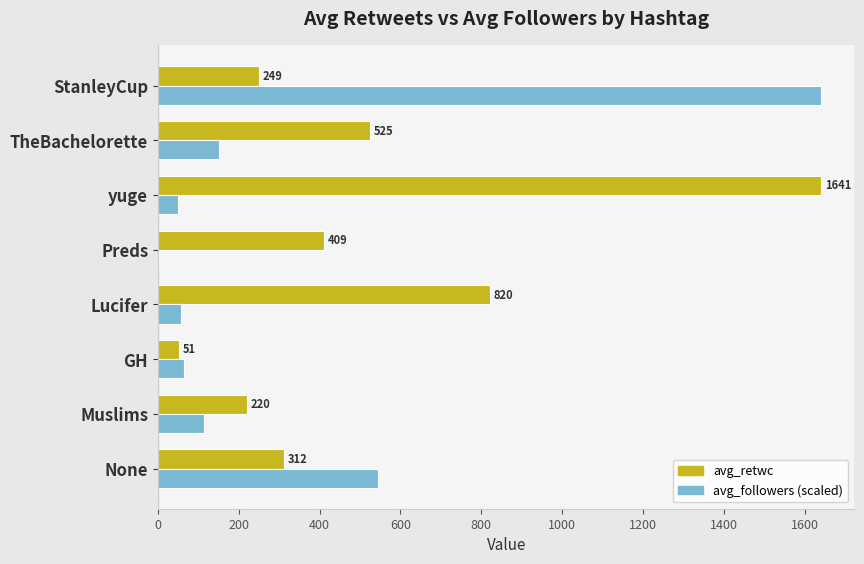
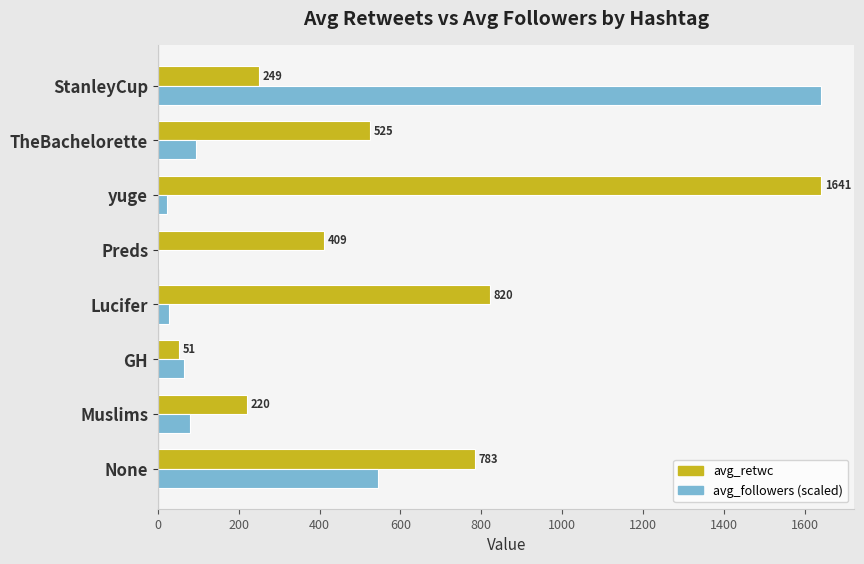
  {
    "avg_retwc": {
      "StanleyCup": 249,
      "TheBachelorette": 525,
      "yuge": 1641,
      "Lucifer": 820,
      "GH": 51,
      "Muslims": 220,
-     "None": 312
+     "None": 783
    },
    "avg_followers (scaled)": {
      "StanleyCup": 1640,
-     "TheBachelorette": 150,
-     "yuge": 50,
-     "Lucifer": 60,
+     "TheBachelorette": 90,
+     "yuge": 20,
+     "Lucifer": 30,
      "GH": 60,
-     "Muslims": 110,
+     "Muslims": 80,
      "None": 540
    }
  }
